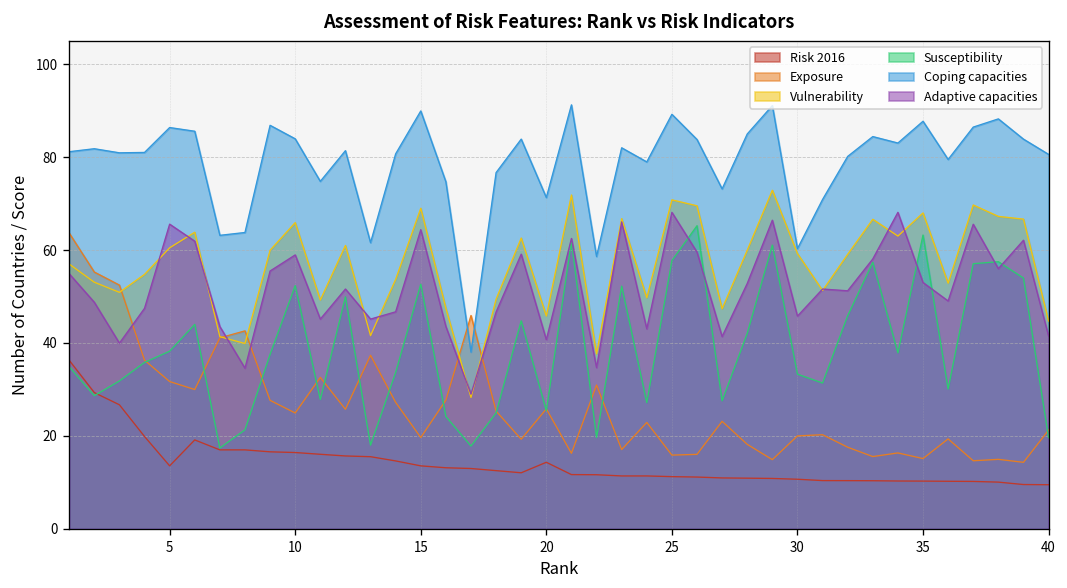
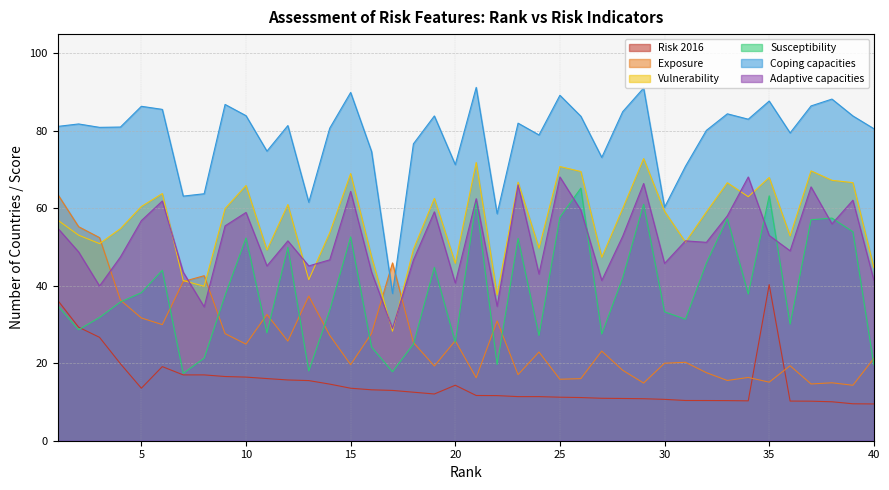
  {
    "Risk 2016": {
      "5": 14,
      "10": 16,
      "15": 14,
      "20": 14,
      "25": 11,
      "30": 11,
-     "35": 10,
+     "35": 40,
      "40": 10
    },
    "Exposure": {
      "5": 32,
      "10": 25,
      "15": 20,
      "25": 16,
      "30": 20,
      "35": 15,
      "40": 21
    },
    "Vulnerability": {
      "5": 60,
      "10": 66,
      "15": 69,
      "20": 46,
      "25": 71,
      "30": 59,
      "35": 68,
      "40": 45
    },
    "Susceptibility": {
      "5": 38,
      "10": 52,
      "15": 53,
      "25": 58,
      "30": 33,
      "35": 63,
      "40": 20
    },
    "Coping capacities": {
      "5": 86,
      "10": 84,
      "15": 90,
      "20": 71,
      "25": 89,
      "30": 60,
      "35": 88,
      "40": 81
    },
    "Adaptive capacities": {
-     "5": 66,
+     "5": 57,
      "10": 59,
      "15": 64,
      "20": 41,
      "25": 68,
      "30": 46,
      "35": 53,
      "40": 41
    }
  }
